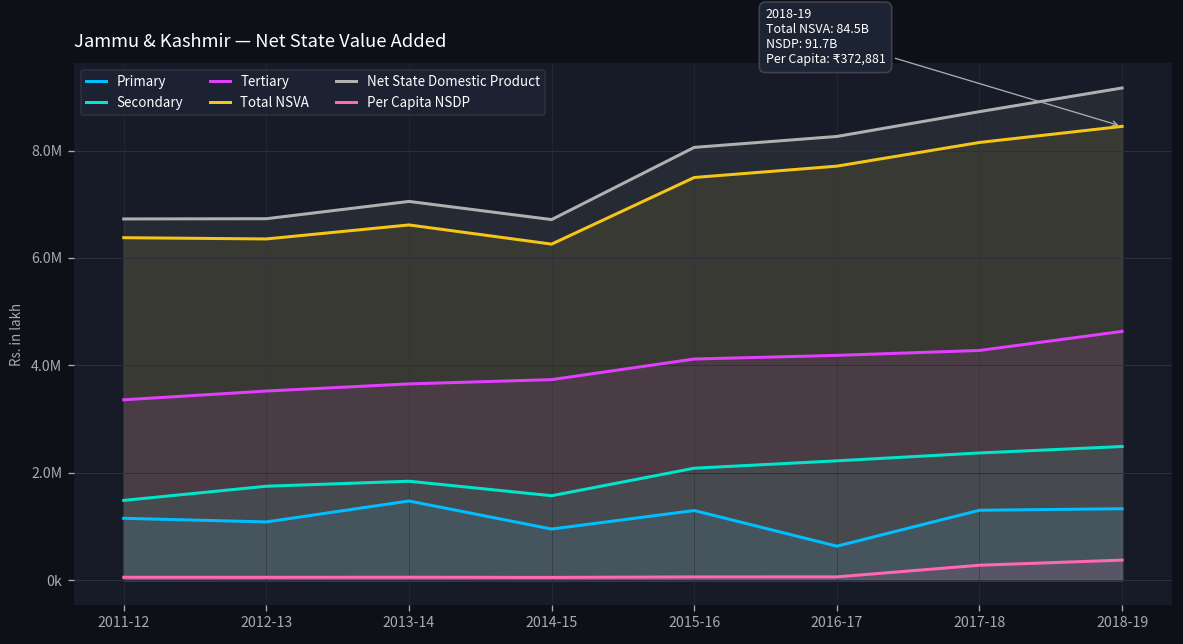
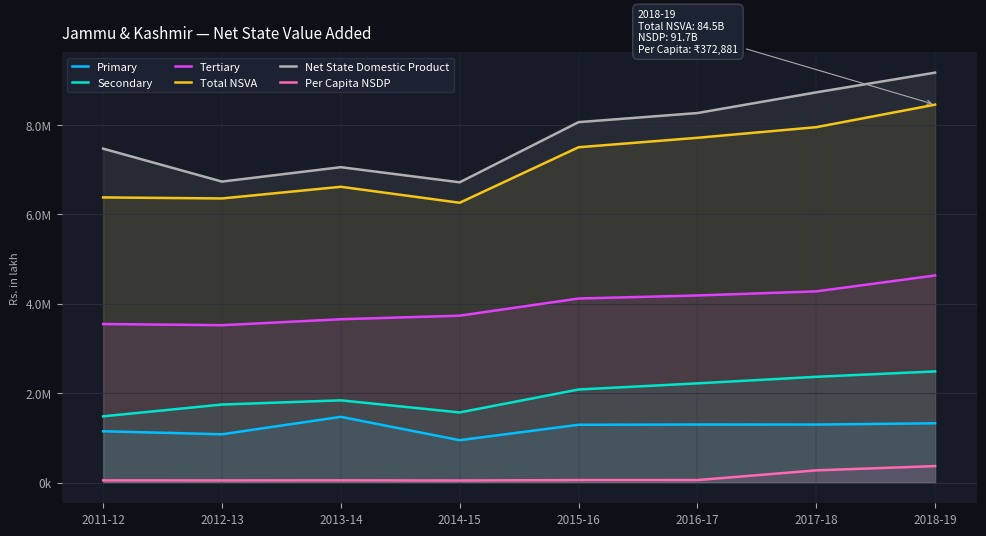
  {
    "Primary": {
      "2011-12": 1200000,
      "2012-13": 1100000,
      "2013-14": 1500000,
      "2014-15": 1000000,
      "2015-16": 1300000,
-     "2016-17": 600000,
+     "2016-17": 1300000,
      "2017-18": 1300000,
      "2018-19": 1300000
    },
    "Secondary": {
      "2011-12": 1500000,
      "2012-13": 1700000,
      "2013-14": 1800000,
      "2014-15": 1600000,
      "2015-16": 2100000,
      "2016-17": 2200000,
      "2017-18": 2400000,
      "2018-19": 2500000
    },
    "Tertiary": {
-     "2011-12": 3400000,
+     "2011-12": 3500000,
      "2012-13": 3500000,
      "2013-14": 3700000,
      "2014-15": 3700000,
      "2015-16": 4100000,
      "2016-17": 4200000,
      "2017-18": 4300000,
      "2018-19": 4600000
    },
    "Total NSVA": {
      "2011-12": 6400000,
      "2012-13": 6400000,
      "2013-14": 6600000,
      "2014-15": 6300000,
      "2015-16": 7500000,
      "2016-17": 7700000,
-     "2017-18": 8200000,
+     "2017-18": 7900000,
      "2018-19": 8500000
    },
    "Net State Domestic Product": {
-     "2011-12": 6700000,
+     "2011-12": 7500000,
      "2012-13": 6700000,
      "2013-14": 7100000,
      "2014-15": 6700000,
      "2015-16": 8100000,
      "2016-17": 8300000,
      "2018-19": 9200000
    },
    "Per Capita NSDP": {
      "2011-12": 100000,
      "2012-13": 100000,
      "2013-14": 100000,
      "2014-15": 100000,
      "2015-16": 100000,
      "2016-17": 100000,
      "2017-18": 300000,
      "2018-19": 400000
    }
  }
